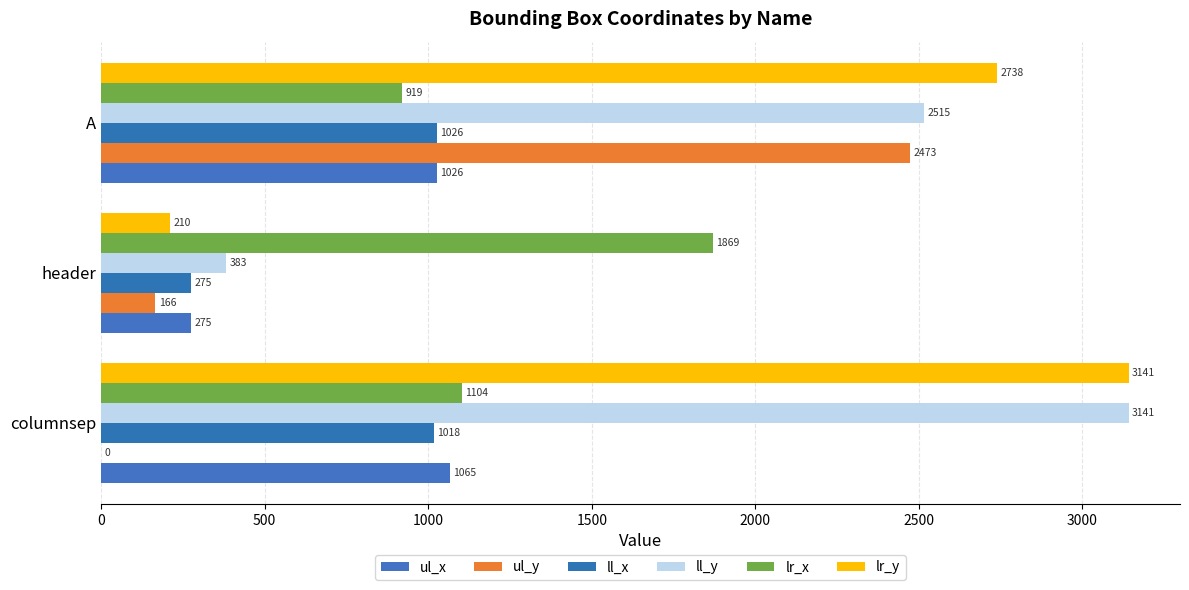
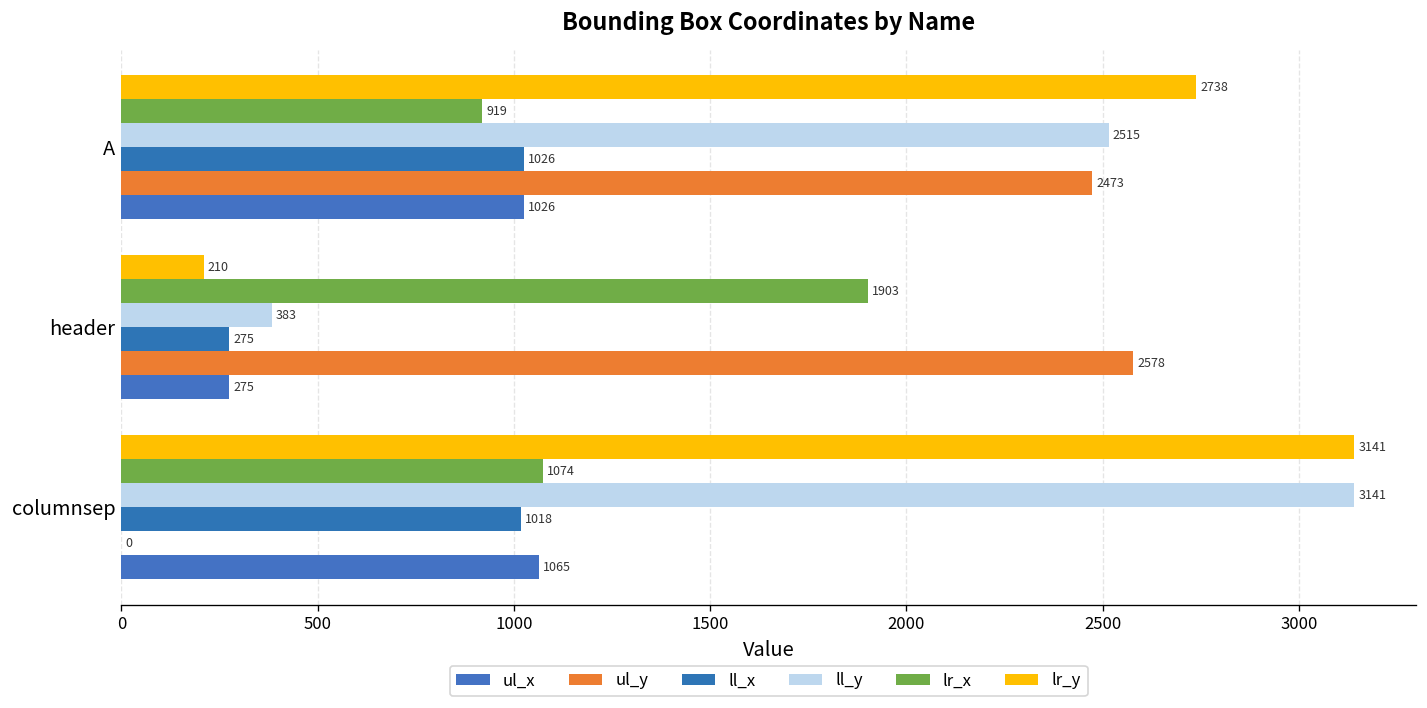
  {
    "ul_y": {
      "A": 2473,
-     "header": 166,
+     "header": 2578,
      "columnsep": 0
    },
    "ll_y": {
      "A": 2515,
      "header": 383,
      "columnsep": 3141
    },
    "lr_x": {
      "A": 919,
-     "header": 1869,
-     "columnsep": 1104
+     "header": 1903,
+     "columnsep": 1074
    },
    "lr_y": {
      "A": 2738,
      "header": 210,
      "columnsep": 3141
    }
  }
